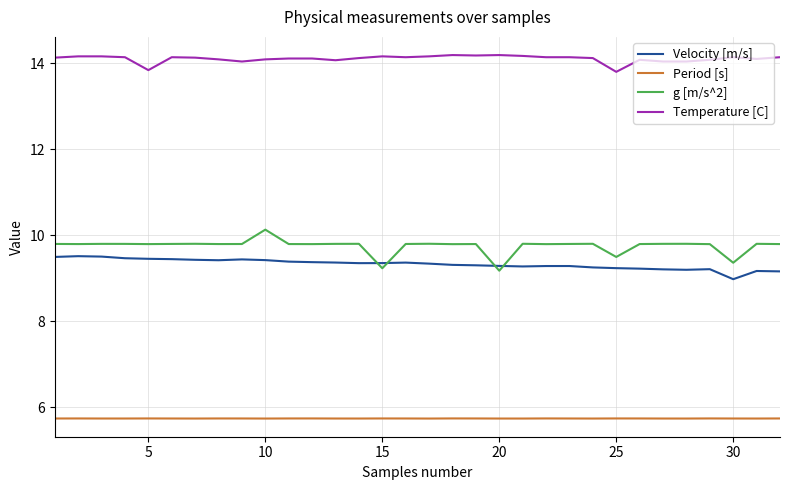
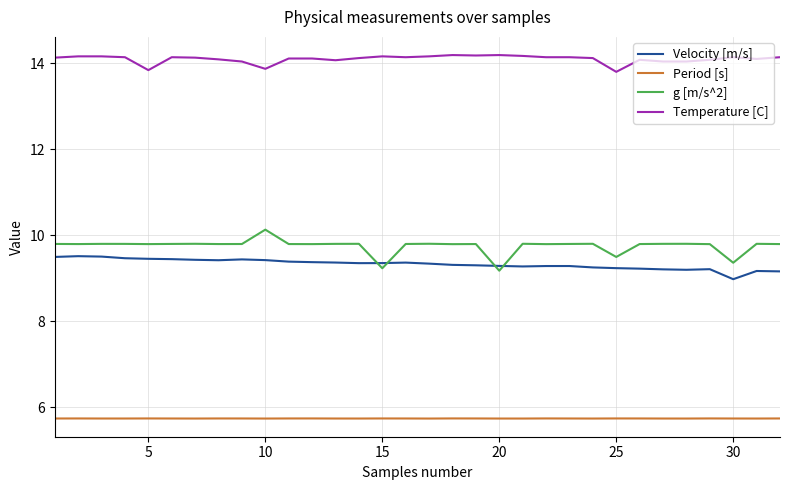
  {
    "Velocity [m/s]": {
      "5": 9.5,
      "10": 9.4,
      "15": 9.4,
      "20": 9.3,
      "25": 9.2,
      "30": 9.0
    },
    "Period [s]": {
      "5": 5.7,
      "10": 5.7,
      "15": 5.7,
      "20": 5.7,
      "25": 5.7,
      "30": 5.7
    },
    "g [m/s^2]": {
      "5": 9.8,
      "10": 10.1,
      "15": 9.2,
      "20": 9.2,
      "25": 9.5,
      "30": 9.4
    },
    "Temperature [C]": {
      "5": 13.8,
-     "10": 14.1,
+     "10": 13.9,
      "15": 14.2,
      "20": 14.2,
      "25": 13.8
    }
  }
